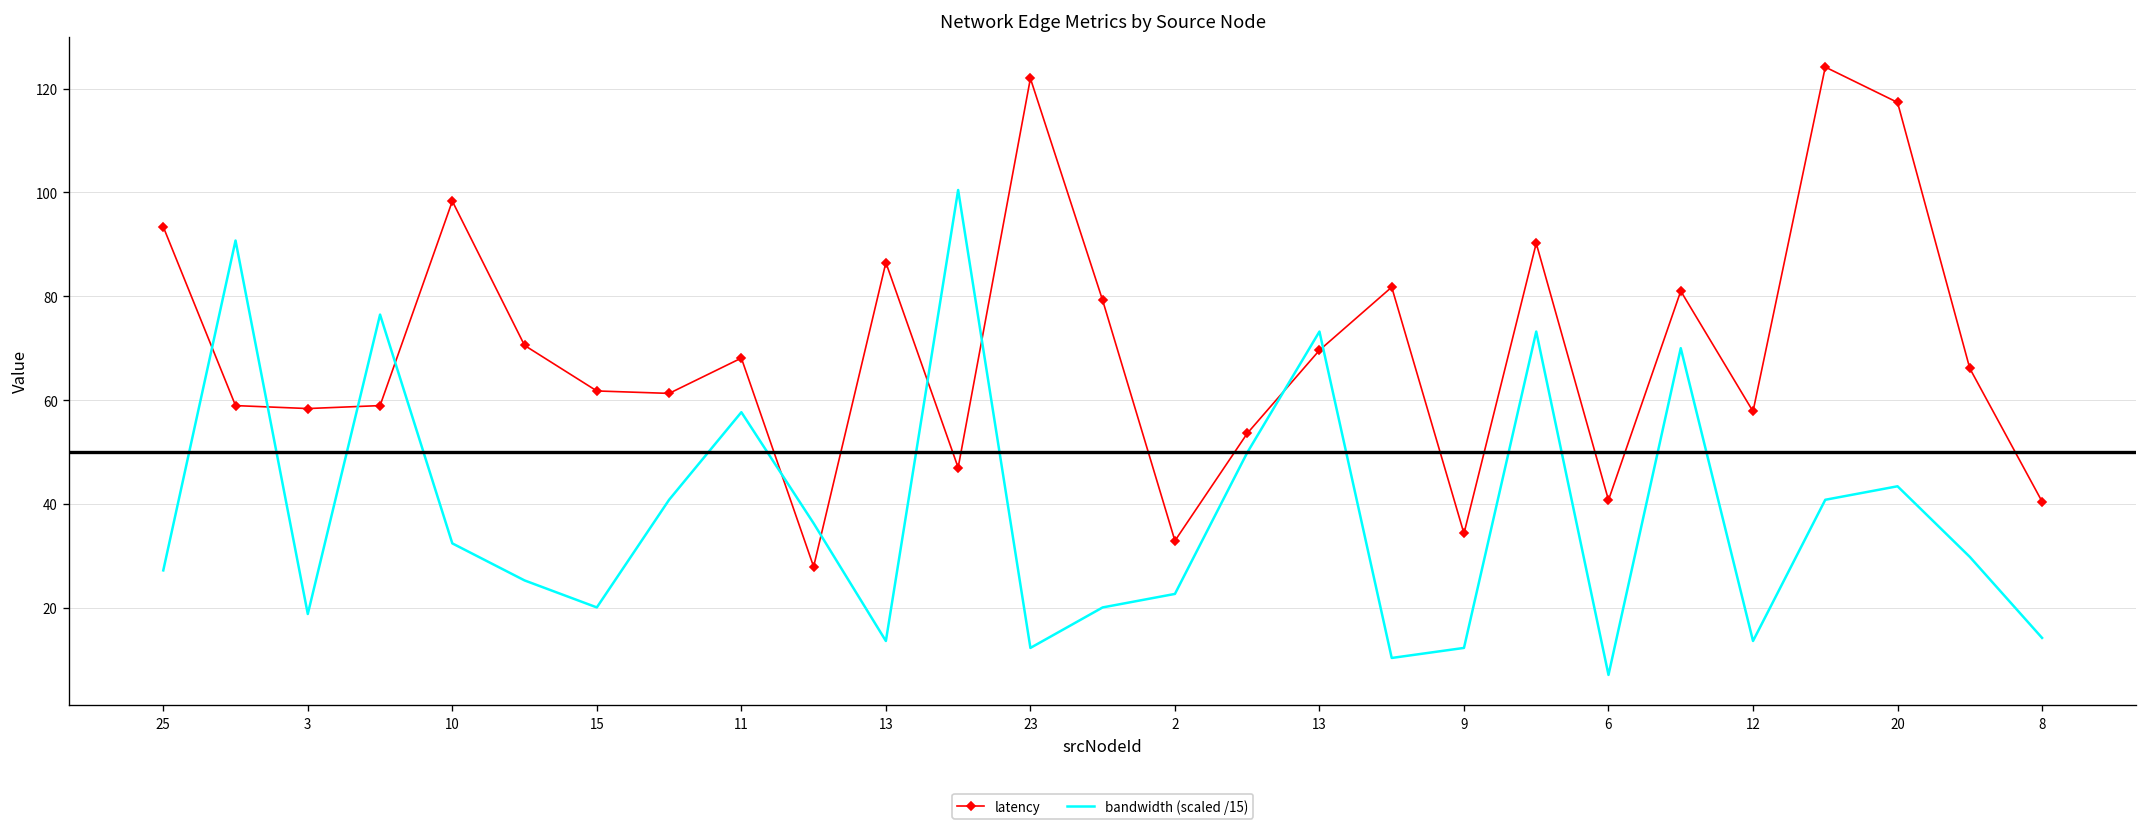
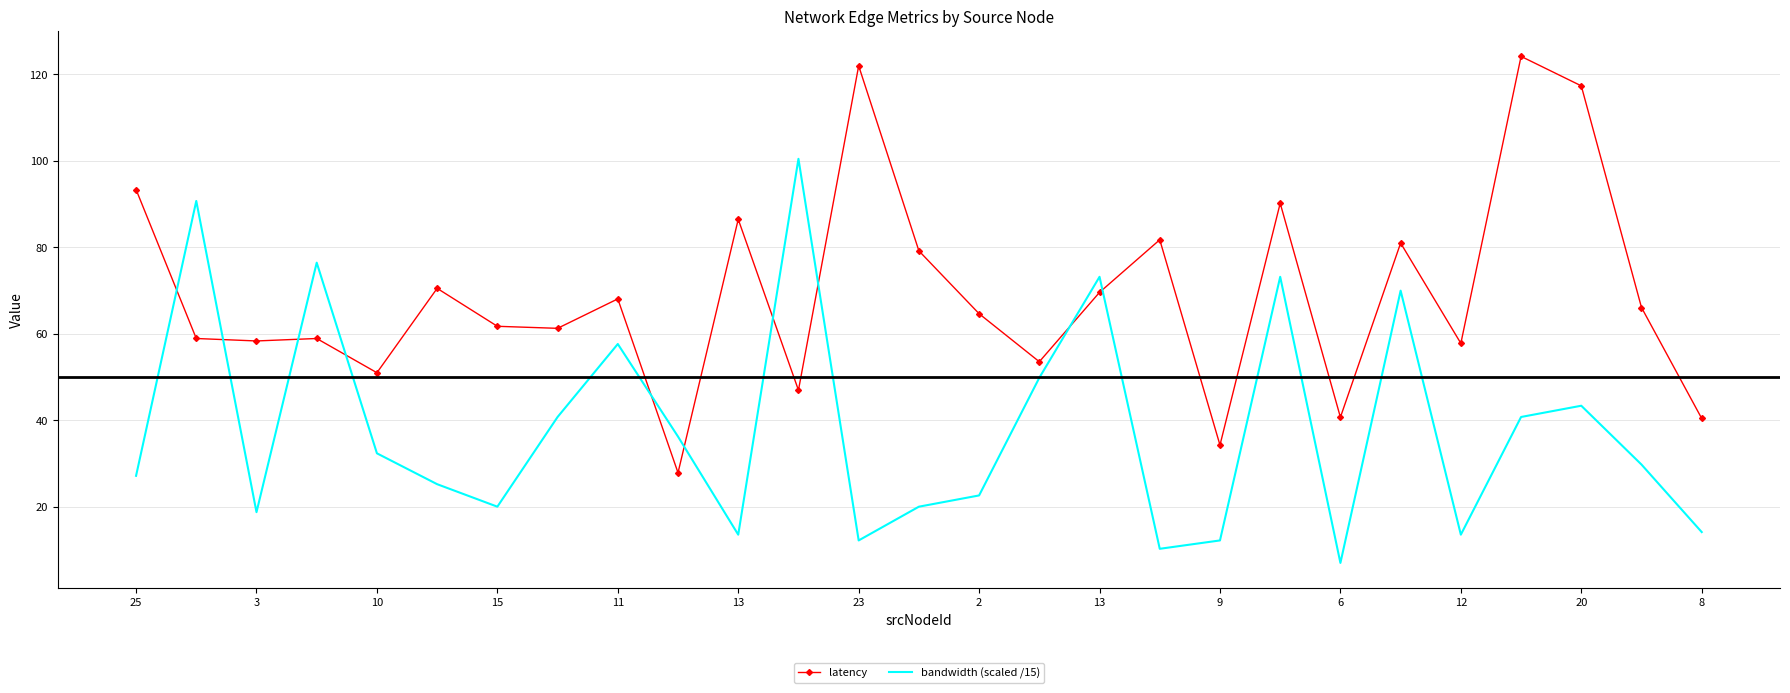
  {
    "latency": {
-     "10": 98,
-     "2": 33,
+     "10": 51,
+     "2": 65,
      "6": 41,
      "12": 58,
      "20": 117,
      "8": 40
    },
    "bandwidth (scaled /15)": {
      "10": 32,
      "2": 23,
      "6": 7,
      "12": 14,
      "20": 43,
      "8": 14
    }
  }
